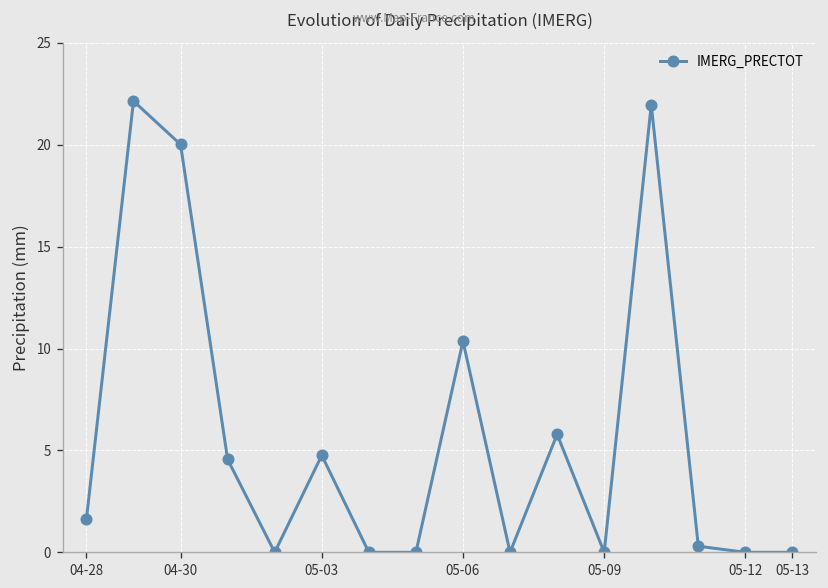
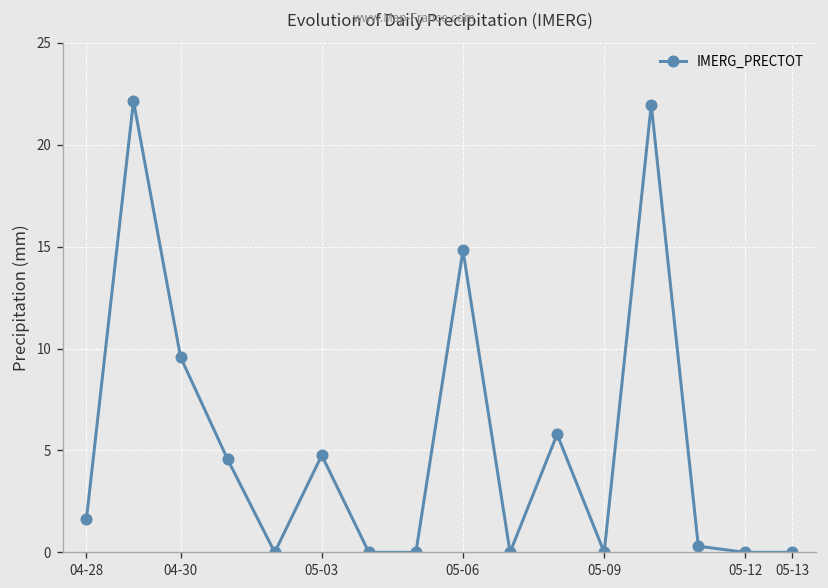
  {
    "04-28": 1.6,
-   "04-30": 20.0,
+   "04-30": 9.6,
    "05-03": 4.8,
-   "05-06": 10.4,
+   "05-06": 14.8,
    "05-09": 0.0,
    "05-12": 0.0,
    "05-13": 0.0
  }
